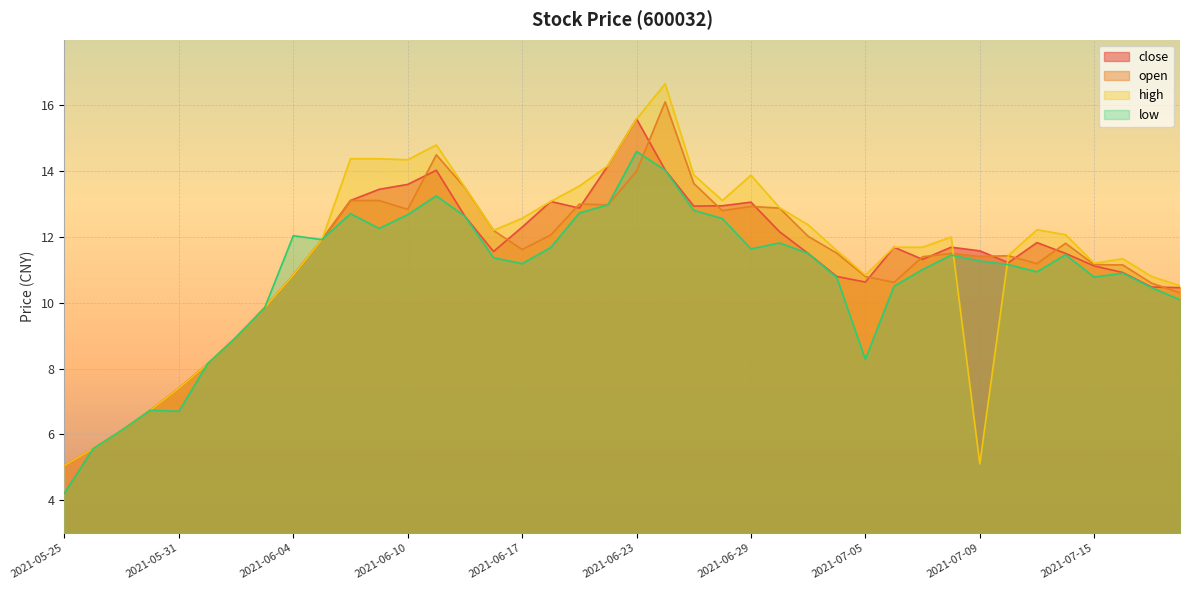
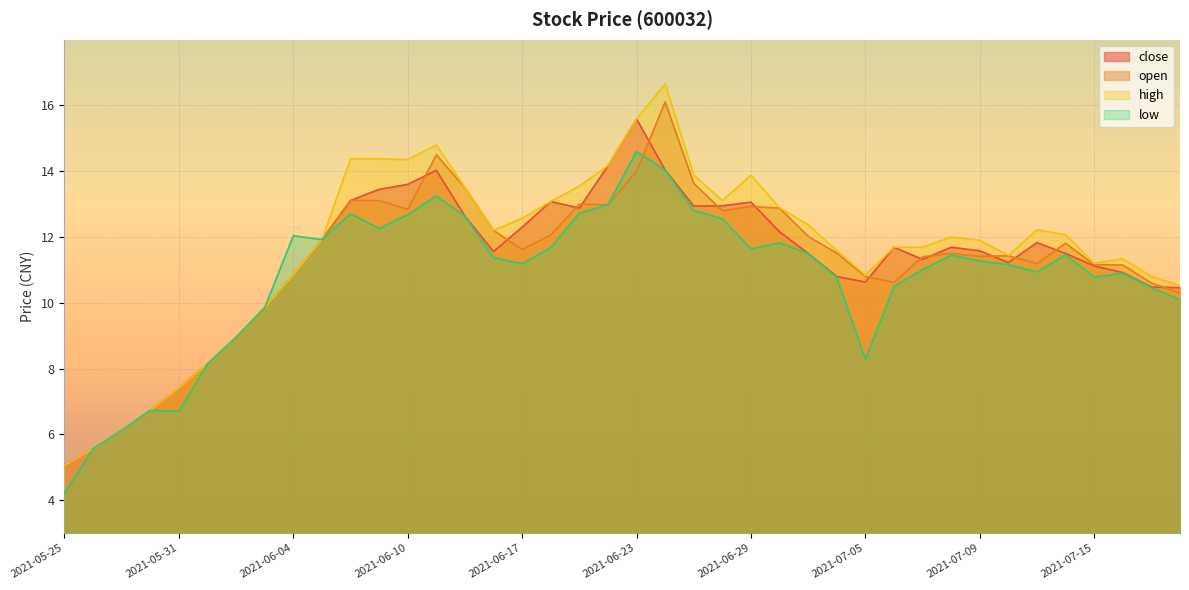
  {
    "high": {
      "2021-06-10": 14.4,
      "2021-06-17": 12.6,
      "2021-06-29": 13.9,
-     "2021-07-09": 5.1
+     "2021-07-09": 11.9
    },
    "low": {
      "2021-05-31": 6.7,
      "2021-06-04": 12.0,
      "2021-06-10": 12.7,
      "2021-06-17": 11.2,
      "2021-06-23": 14.6,
      "2021-06-29": 11.6,
      "2021-07-05": 8.3,
      "2021-07-09": 11.3,
      "2021-07-15": 10.8
    }
  }
